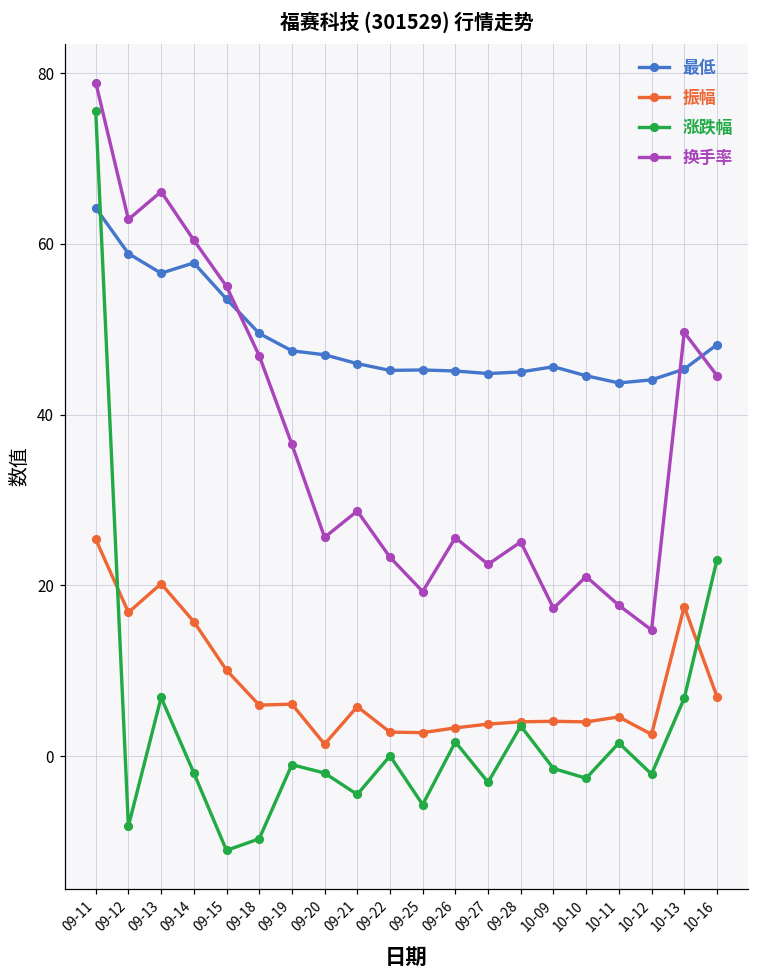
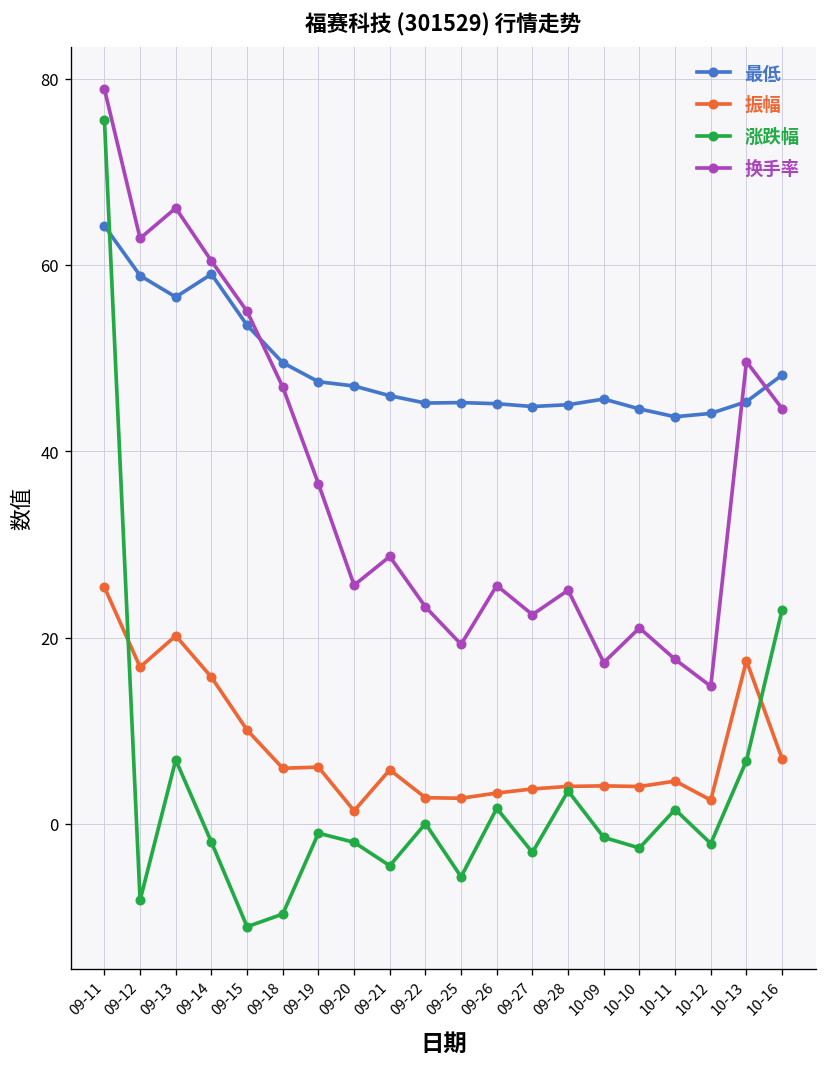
  {
    "最低": {
      "09-11": 64,
      "09-12": 59,
      "09-13": 57,
-     "09-14": 58,
+     "09-14": 59,
      "09-15": 54,
      "09-18": 50,
      "09-19": 47,
      "09-20": 47,
      "09-21": 46,
      "09-22": 45,
      "09-25": 45,
      "09-26": 45,
      "09-27": 45,
      "09-28": 45,
      "10-09": 46,
      "10-10": 45,
      "10-11": 44,
      "10-12": 44,
      "10-13": 45,
      "10-16": 48
    },
    "振幅": {
      "09-11": 25,
      "09-12": 17,
      "09-13": 20,
      "09-14": 16,
      "09-15": 10,
      "09-18": 6,
      "09-19": 6,
      "09-20": 1,
      "09-21": 6,
      "09-22": 3,
      "09-25": 3,
      "09-26": 3,
      "09-27": 4,
      "09-28": 4,
      "10-09": 4,
      "10-10": 4,
      "10-11": 5,
      "10-12": 3,
      "10-13": 18,
      "10-16": 7
    },
    "涨跌幅": {
      "09-11": 76,
      "09-12": -8,
      "09-13": 7,
      "09-14": -2,
      "09-15": -11,
      "09-18": -10,
      "09-19": -1,
      "09-20": -2,
      "09-21": -4,
      "09-22": 0,
      "09-25": -6,
      "09-26": 2,
      "09-27": -3,
      "09-28": 4,
      "10-09": -1,
      "10-10": -3,
      "10-11": 2,
      "10-12": -2,
      "10-13": 7,
      "10-16": 23
    },
    "换手率": {
      "09-11": 79,
      "09-12": 63,
      "09-13": 66,
      "09-14": 60,
      "09-15": 55,
      "09-18": 47,
      "09-19": 37,
      "09-20": 26,
      "09-21": 29,
      "09-22": 23,
      "09-25": 19,
      "09-26": 26,
      "09-27": 22,
      "09-28": 25,
      "10-09": 17,
      "10-10": 21,
      "10-11": 18,
      "10-12": 15,
      "10-13": 50,
      "10-16": 45
    }
  }
